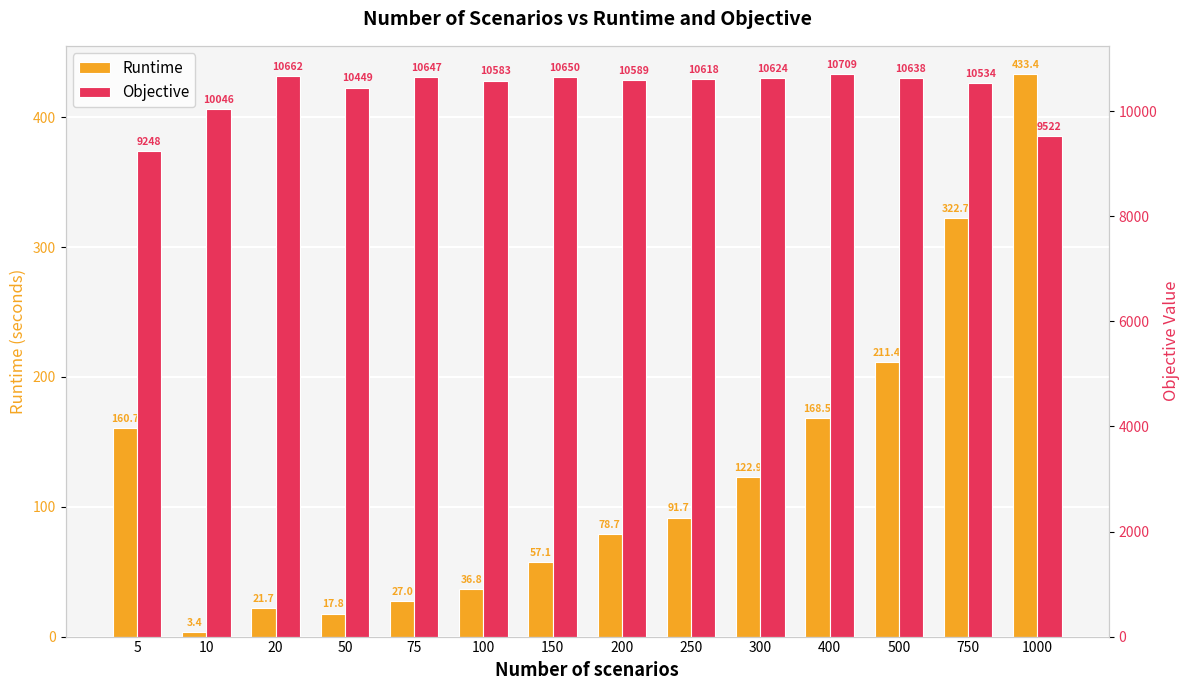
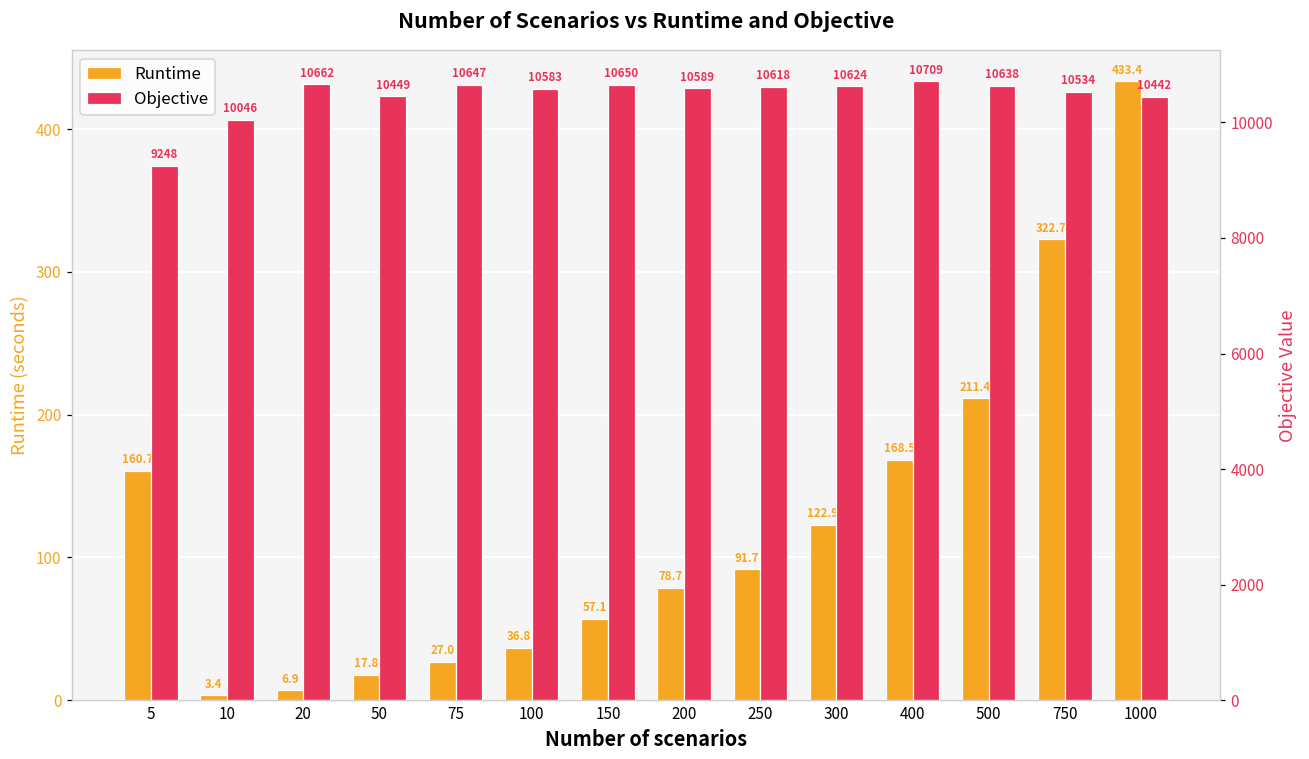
  {
    "Runtime": {
      "5": 160.7,
      "10": 3.4,
-     "20": 21.7,
+     "20": 6.9,
      "50": 17.8,
      "75": 27.0,
      "100": 36.8,
      "150": 57.1,
      "200": 78.7,
      "250": 91.7,
      "300": 122.9,
      "400": 168.5,
      "500": 211.4,
      "750": 322.7,
      "1000": 433.4
    },
    "Objective": {
      "5": 9248,
      "10": 10046,
      "20": 10662,
      "50": 10449,
      "75": 10647,
      "100": 10583,
      "150": 10650,
      "200": 10589,
      "250": 10618,
      "300": 10624,
      "400": 10709,
      "500": 10638,
      "750": 10534,
-     "1000": 9522
+     "1000": 10442
    }
  }
